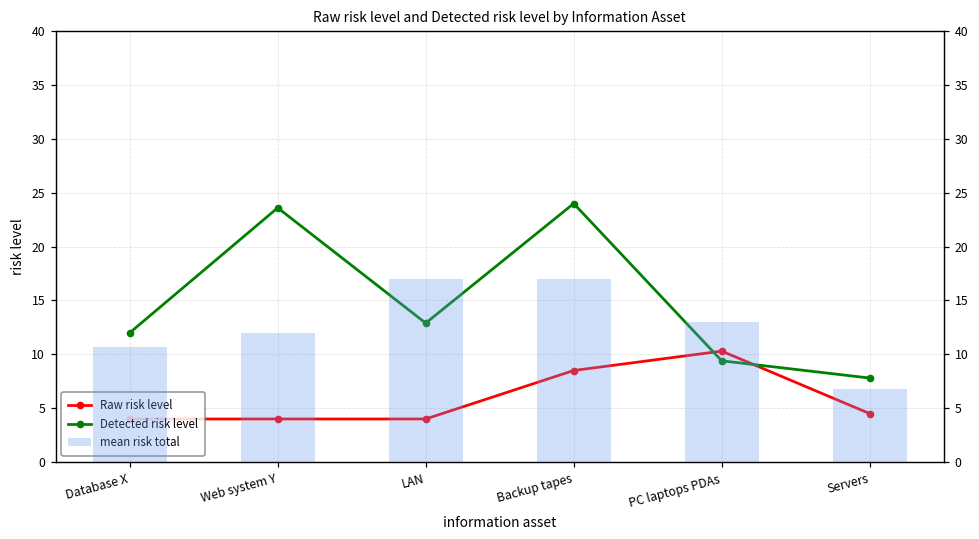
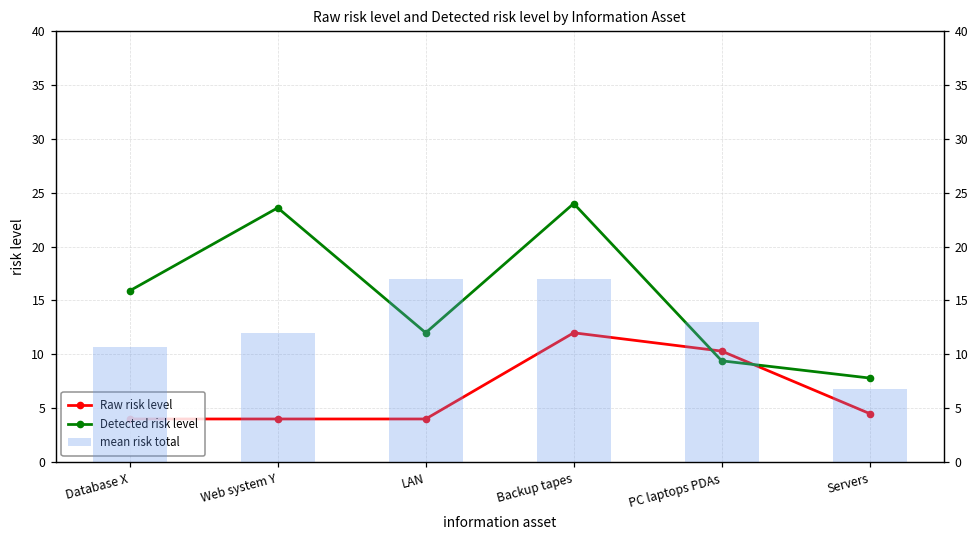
  {
    "Raw risk level": {
      "Web system Y": 4,
      "LAN": 4,
-     "Backup tapes": 9,
+     "Backup tapes": 12,
      "PC laptops PDAs": 10,
      "Servers": 5
    },
    "Detected risk level": {
-     "Database X": 12,
+     "Database X": 16,
      "Web system Y": 24,
-     "LAN": 13,
+     "LAN": 12,
      "Backup tapes": 24,
      "PC laptops PDAs": 9,
      "Servers": 8
    }
  }
